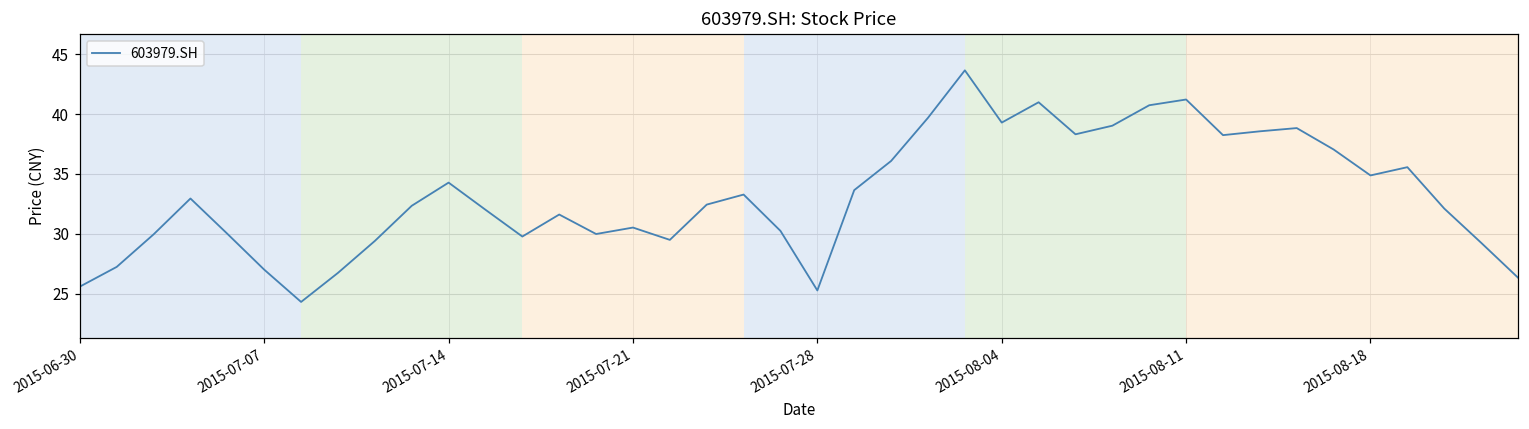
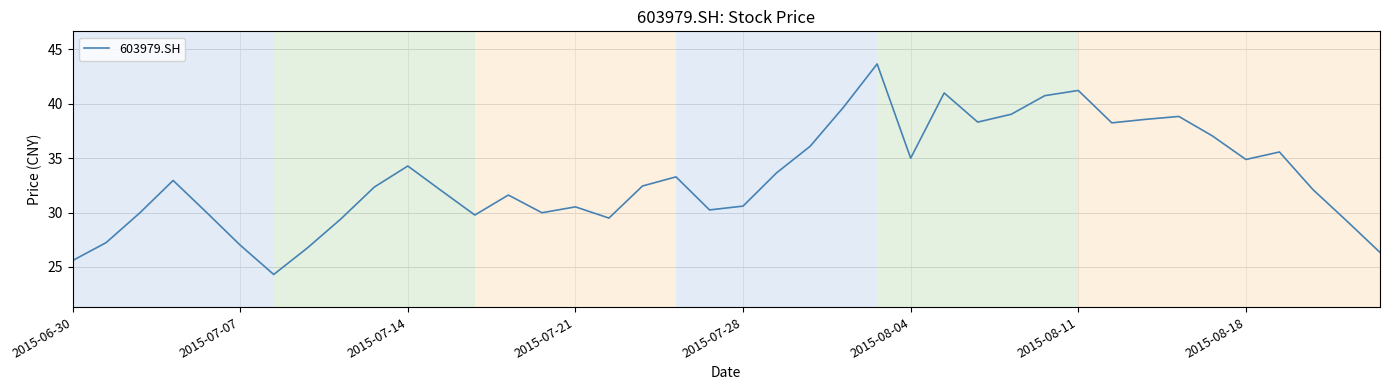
  {
    "2015-06-30": 25.6,
    "2015-07-07": 27.0,
    "2015-07-14": 34.3,
    "2015-07-21": 30.5,
-   "2015-07-28": 25.3,
-   "2015-08-04": 39.3,
+   "2015-07-28": 30.6,
+   "2015-08-04": 35.0,
    "2015-08-11": 41.2,
    "2015-08-18": 34.9
  }
